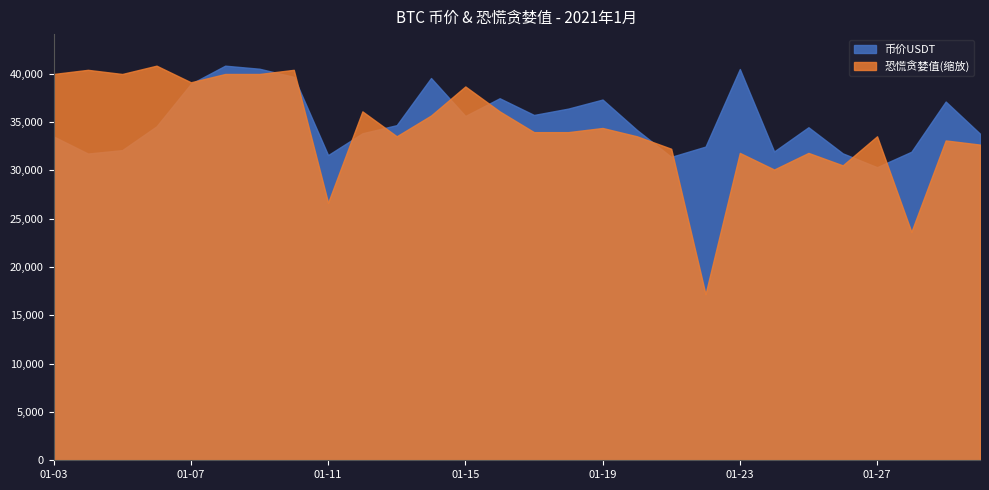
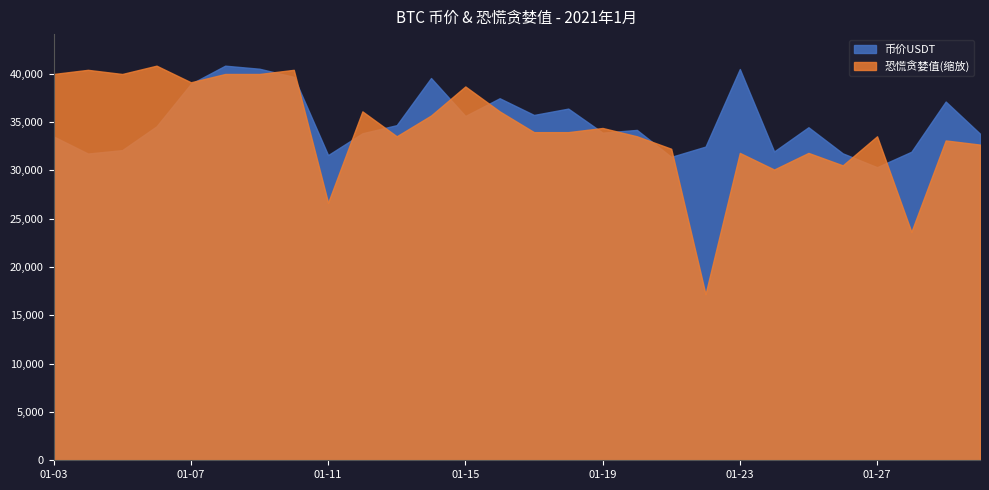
  {
    "币价USDT": {
      "01-03": "34,000",
      "01-11": "32,000",
      "01-15": "36,000",
-     "01-19": "37,000",
+     "01-19": "34,000",
      "01-23": "40,000",
      "01-27": "30,000"
    },
    "恐慌贪婪值(缩放)": {
      "01-03": "40,000",
      "01-11": "27,000",
      "01-15": "39,000",
      "01-19": "34,000",
      "01-23": "32,000",
      "01-27": "34,000"
    }
  }
